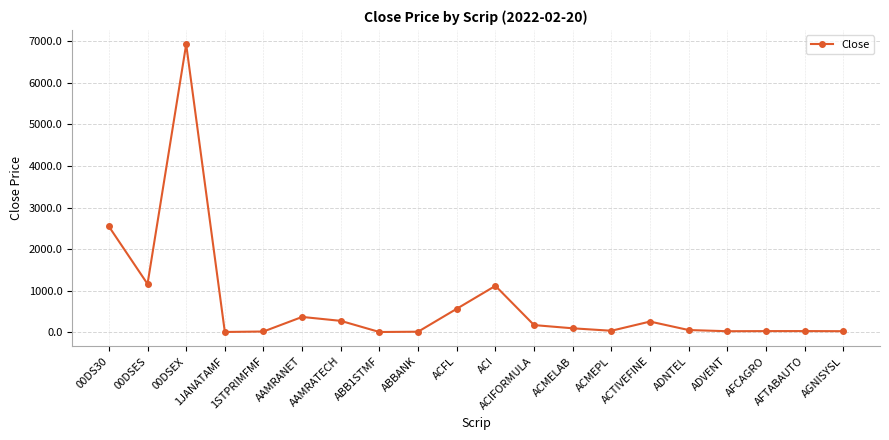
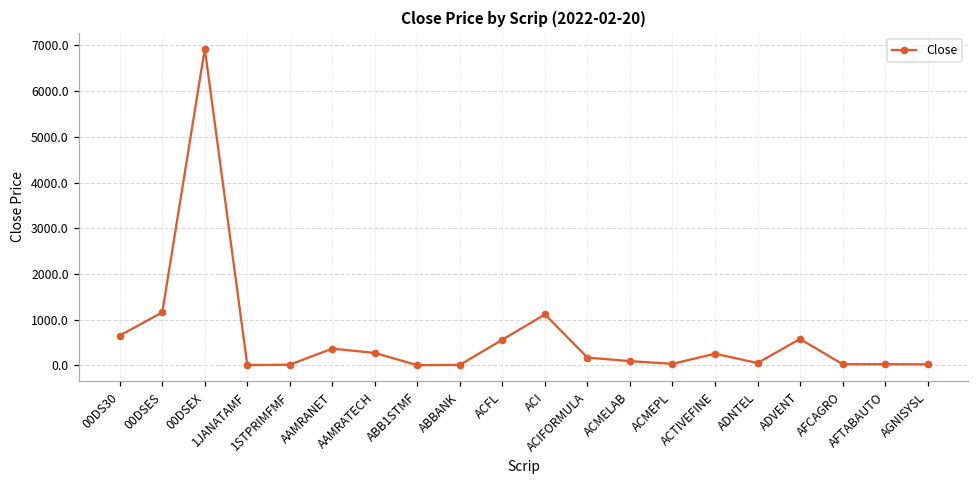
  {
-   "00DS30": 2500,
+   "00DS30": 700,
    "00DSES": 1200,
    "00DSEX": 6900,
    "1JANATAMF": 0,
    "1STPRIMFMF": 0,
    "AAMRANET": 400,
    "AAMRATECH": 300,
    "ABB1STMF": 0,
    "ABBANK": 0,
    "ACFL": 600,
    "ACI": 1100,
    "ACIFORMULA": 200,
    "ACMELAB": 100,
    "ACMEPL": 0,
    "ACTIVEFINE": 300,
    "ADNTEL": 100,
-   "ADVENT": 0,
+   "ADVENT": 600,
    "AFCAGRO": 0,
    "AFTABAUTO": 0,
    "AGNISYSL": 0
  }
